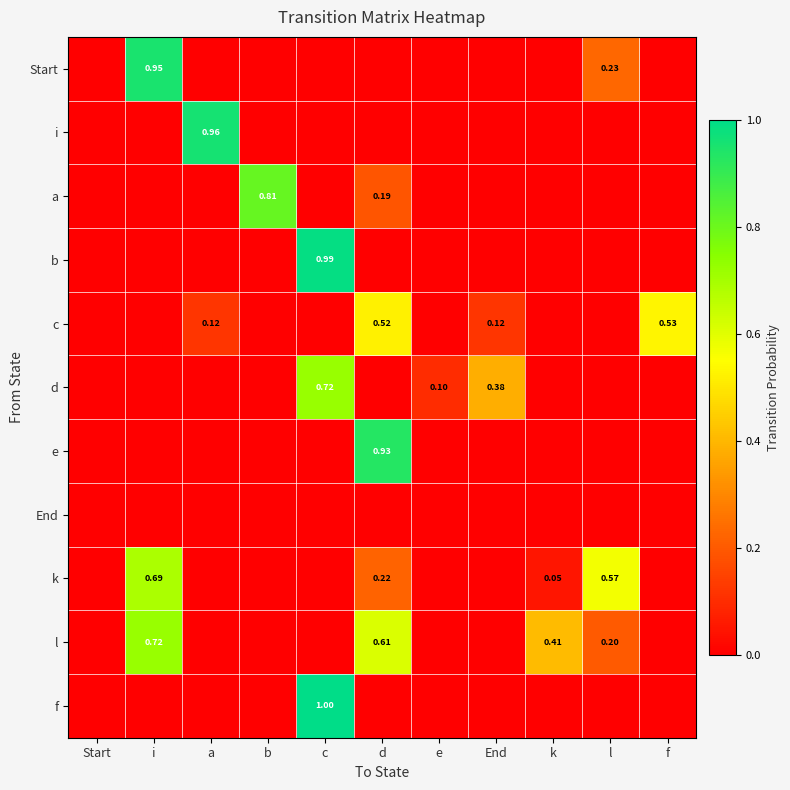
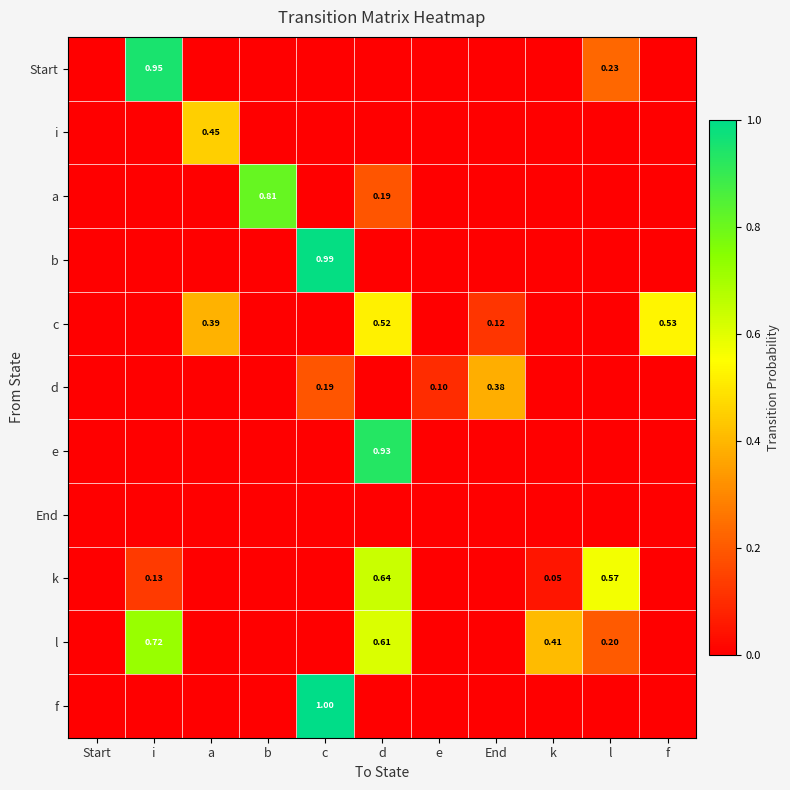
  {
    "Start": {
      "i": 0.95,
      "l": 0.23
    },
    "i": {
-     "a": 0.96
+     "a": 0.45
    },
    "a": {
      "b": 0.81,
      "d": 0.19
    },
    "b": {
      "c": 0.99
    },
    "c": {
-     "a": 0.12,
+     "a": 0.39,
      "d": 0.52,
      "End": 0.12,
      "f": 0.53
    },
    "d": {
-     "c": 0.72,
+     "c": 0.19,
      "e": 0.10,
      "End": 0.38
    },
    "e": {
      "d": 0.93
    },
    "k": {
-     "i": 0.69,
-     "d": 0.22,
+     "i": 0.13,
+     "d": 0.64,
      "k": 0.05,
      "l": 0.57
    },
    "l": {
      "i": 0.72,
      "d": 0.61,
      "k": 0.41,
      "l": 0.20
    },
    "f": {
      "c": 1.00
    }
  }
